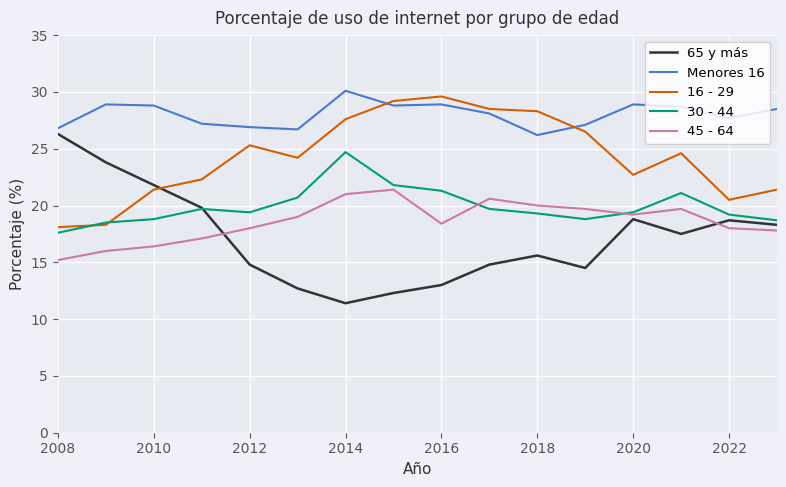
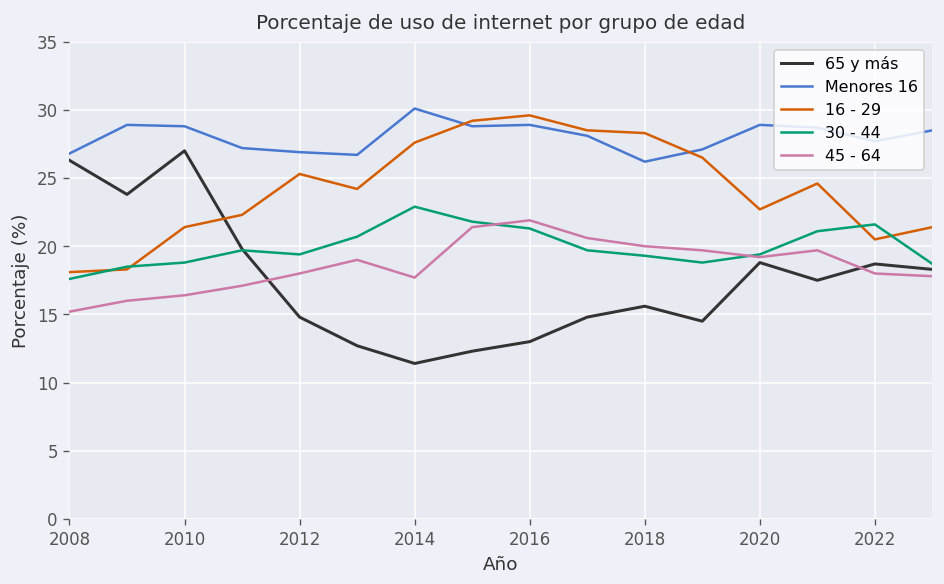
  {
    "65 y más": {
      "2008": 26.3,
-     "2010": 21.8,
+     "2010": 27.0,
      "2012": 14.8,
      "2014": 11.4,
      "2016": 13.0,
      "2018": 15.6,
      "2020": 18.8,
      "2022": 18.7
    },
    "Menores 16": {
      "2008": 26.8,
      "2010": 28.8,
      "2012": 26.9,
      "2014": 30.1,
      "2016": 28.9,
      "2018": 26.2,
      "2020": 28.9
    },
    "16 - 29": {
      "2008": 18.1,
      "2010": 21.4,
      "2012": 25.3,
      "2014": 27.6,
      "2016": 29.6,
      "2018": 28.3,
      "2020": 22.7,
      "2022": 20.5
    },
    "30 - 44": {
      "2008": 17.6,
      "2010": 18.8,
      "2012": 19.4,
-     "2014": 24.7,
+     "2014": 22.9,
      "2016": 21.3,
      "2018": 19.3,
-     "2022": 19.2
+     "2022": 21.6
    },
    "45 - 64": {
      "2008": 15.2,
      "2010": 16.4,
      "2012": 18.0,
-     "2014": 21.0,
-     "2016": 18.4,
+     "2014": 17.7,
+     "2016": 21.9,
      "2018": 20.0,
      "2022": 18.0
    }
  }
